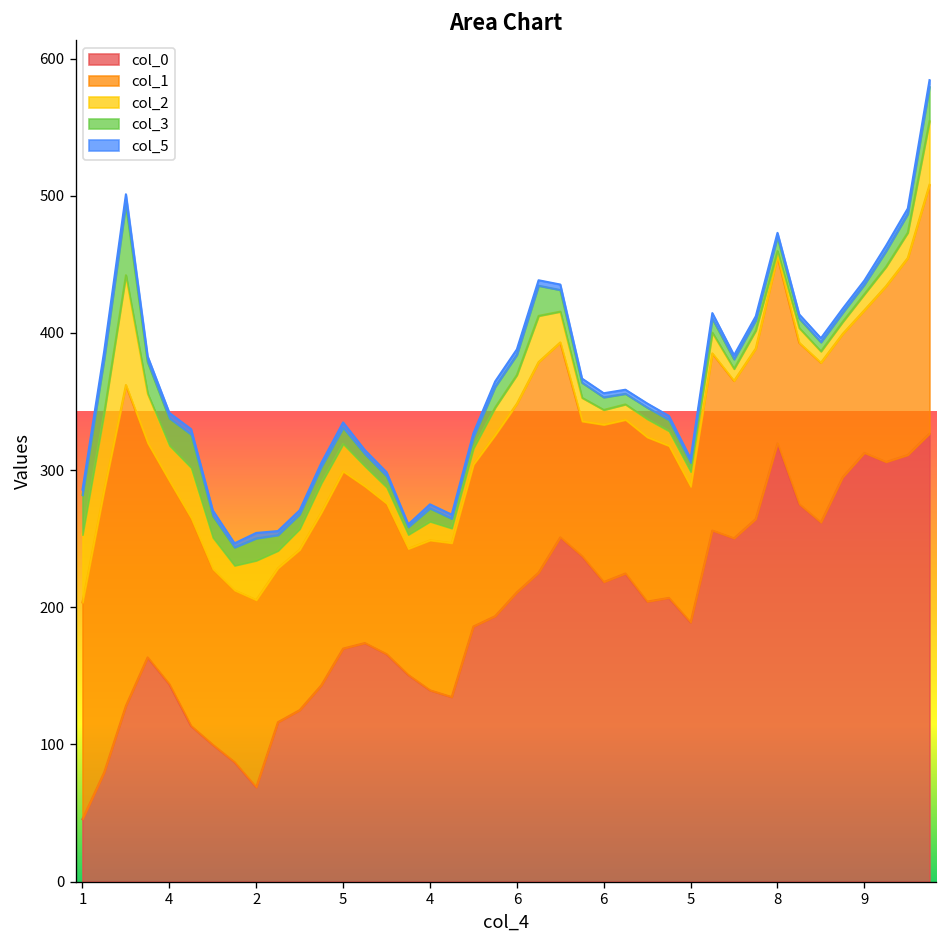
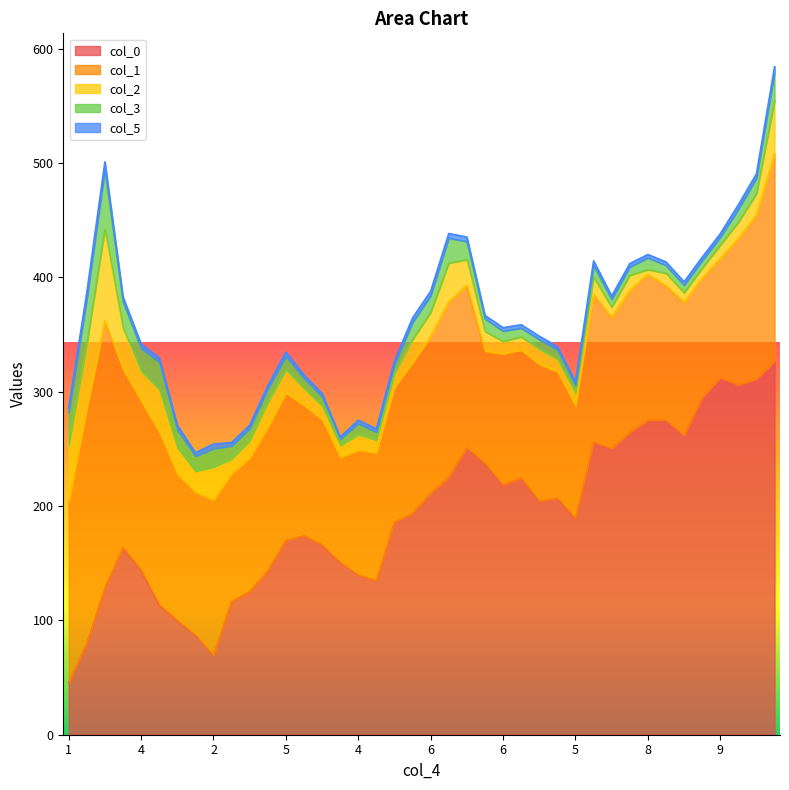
  {
    "col_0": {
-     "8": 320
+     "8": 275
    },
    "col_1": {
-     "8": 136
+     "8": 128
    },
    "col_2": {
      "8": 4
    },
    "col_3": {
      "8": 10
    },
    "col_5": {
      "8": 3
    }
  }
